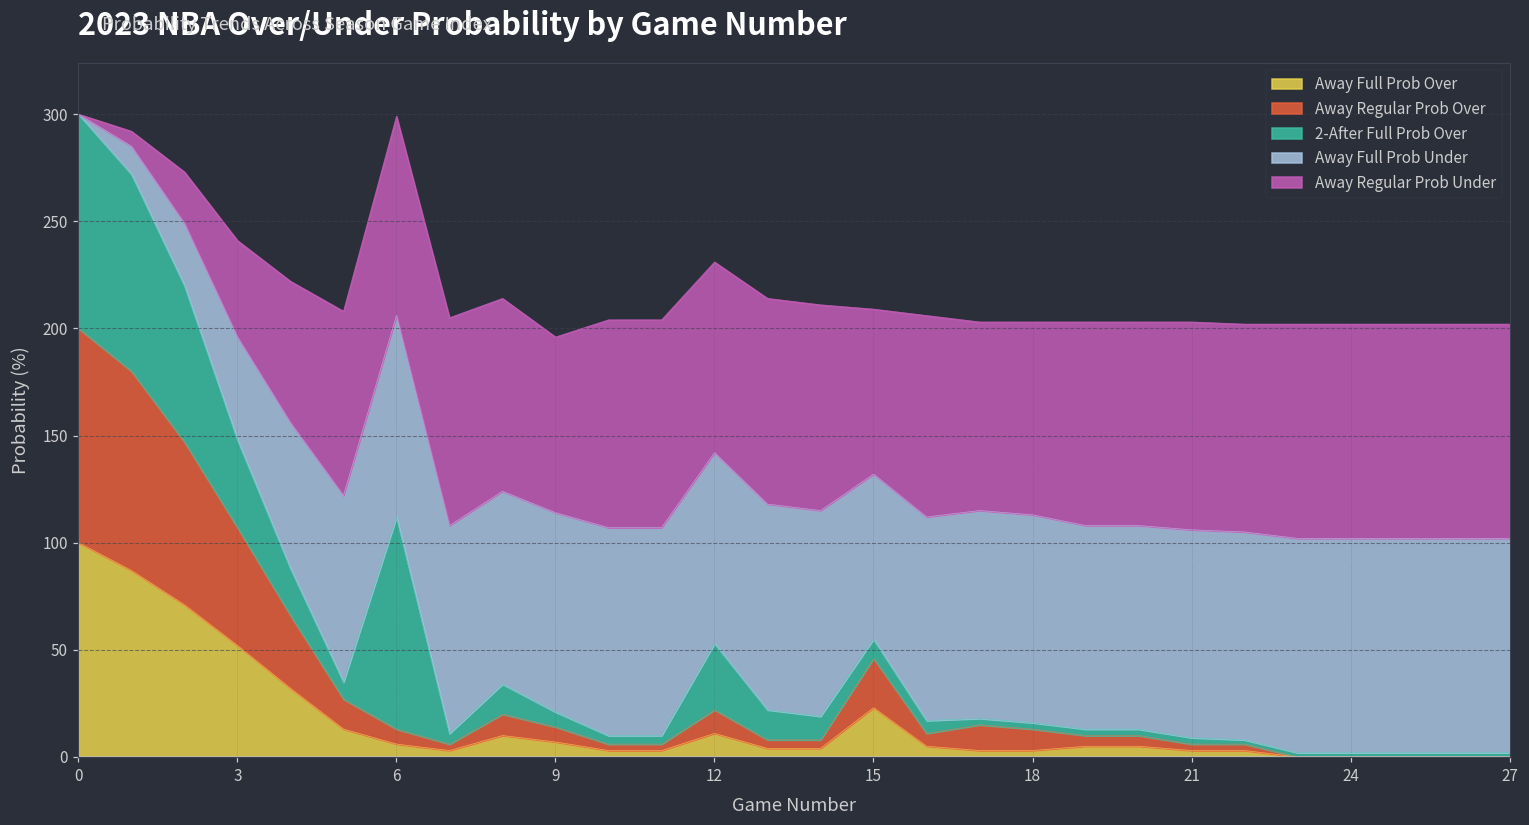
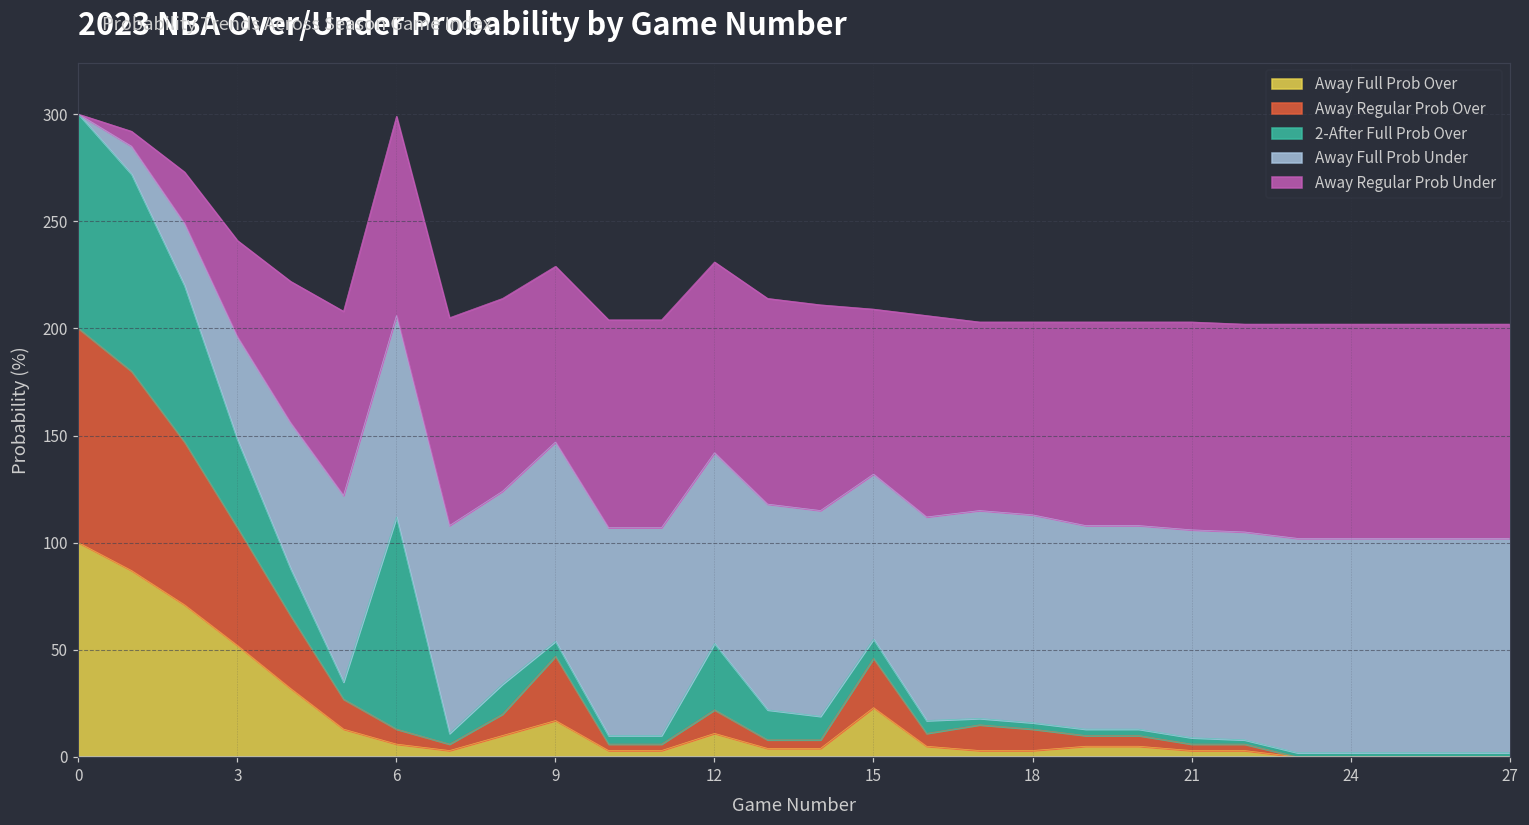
  {
    "Away Full Prob Over": {
      "0": 100,
      "3": 52,
      "6": 6,
-     "9": 7,
+     "9": 17,
      "12": 11,
      "15": 23,
      "18": 3,
      "21": 3
    },
    "Away Regular Prob Over": {
      "0": 100,
      "3": 55,
      "6": 7,
-     "9": 7,
+     "9": 30,
      "12": 11,
      "15": 23,
      "18": 10,
      "21": 3
    },
    "2-After Full Prob Over": {
      "3": 41,
      "6": 99,
      "9": 7,
      "12": 31,
      "15": 9,
      "18": 3,
      "21": 3,
      "24": 2,
      "27": 2
    },
    "Away Full Prob Under": {
      "3": 48,
      "6": 94,
      "9": 93,
      "12": 89,
      "15": 77,
      "18": 97,
      "21": 97,
      "24": 100,
      "27": 100
    },
    "Away Regular Prob Under": {
      "3": 45,
      "6": 93,
      "9": 82,
      "12": 89,
      "15": 77,
      "18": 90,
      "21": 97,
      "24": 100,
      "27": 100
    }
  }
